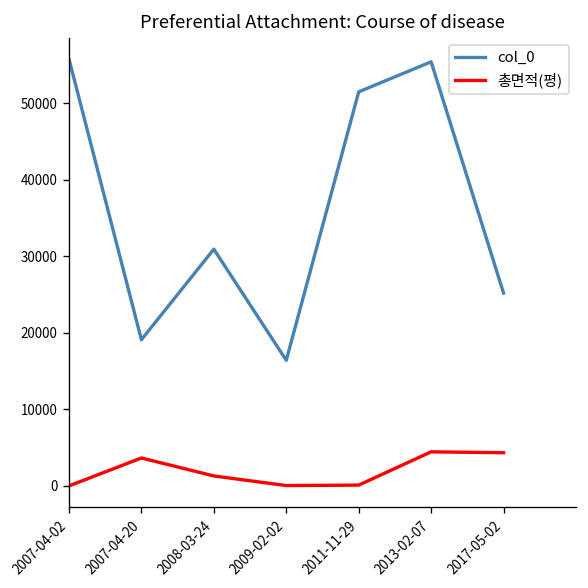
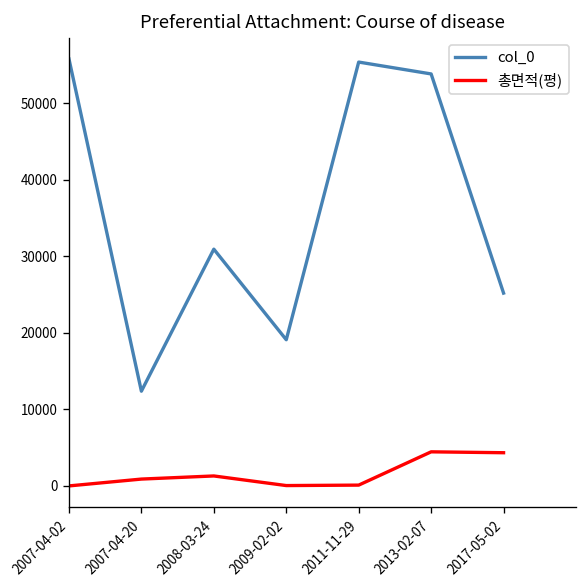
  {
    "col_0": {
      "2007-04-02": 56000,
-     "2007-04-20": 19000,
+     "2007-04-20": 12000,
      "2008-03-24": 31000,
-     "2009-02-02": 16000,
-     "2011-11-29": 51000,
-     "2013-02-07": 55000,
+     "2009-02-02": 19000,
+     "2011-11-29": 55000,
+     "2013-02-07": 54000,
      "2017-05-02": 25000
    },
    "총면적(평)": {
      "2007-04-02": 0,
-     "2007-04-20": 4000,
+     "2007-04-20": 1000,
      "2008-03-24": 1000,
      "2009-02-02": 0,
      "2011-11-29": 0,
      "2013-02-07": 4000,
      "2017-05-02": 4000
    }
  }
